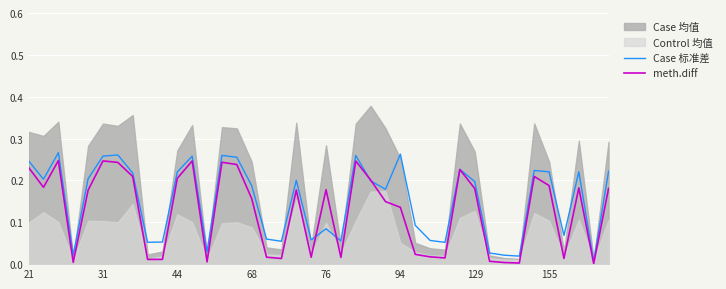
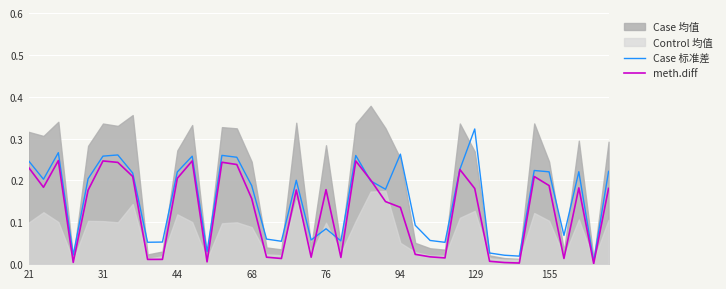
  {
    "Case 标准差": {
      "44": 0.22,
      "68": 0.19,
      "76": 0.08,
      "94": 0.26,
-     "129": 0.20,
+     "129": 0.32,
      "155": 0.22
    },
    "meth.diff": {
      "44": 0.21,
      "68": 0.16,
      "76": 0.18,
      "94": 0.14,
      "129": 0.18,
      "155": 0.19
    }
  }
